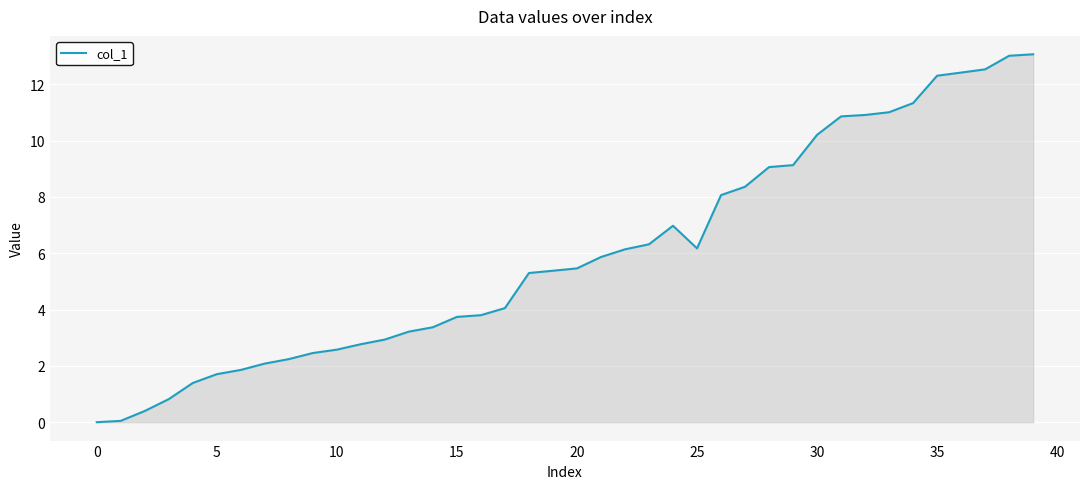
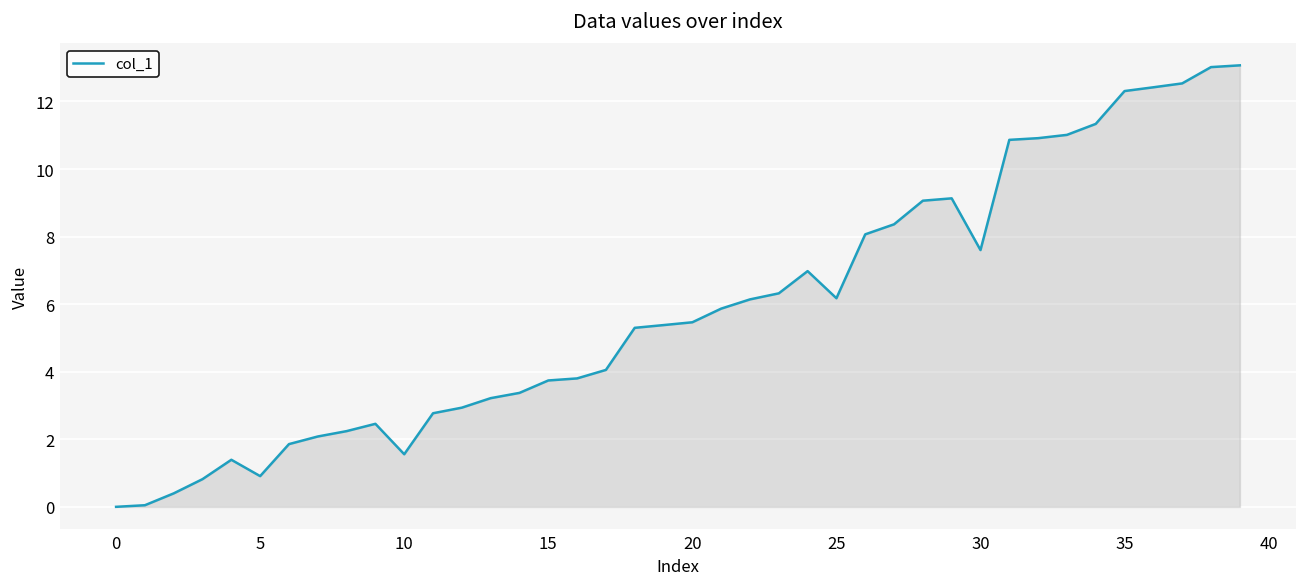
  {
    "0": 0.0,
-   "5": 1.7,
-   "10": 2.6,
+   "5": 0.9,
+   "10": 1.6,
    "15": 3.7,
    "20": 5.5,
    "25": 6.2,
-   "30": 10.2,
+   "30": 7.6,
    "35": 12.3
  }
